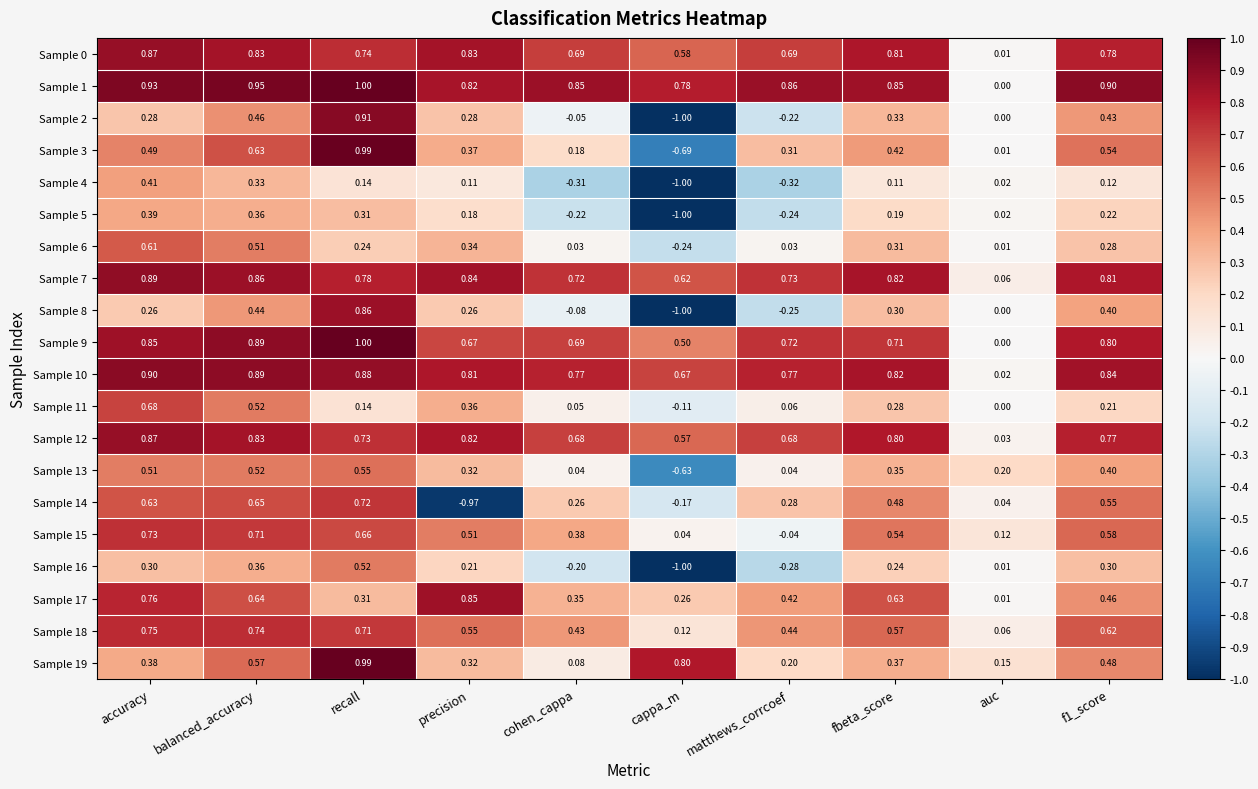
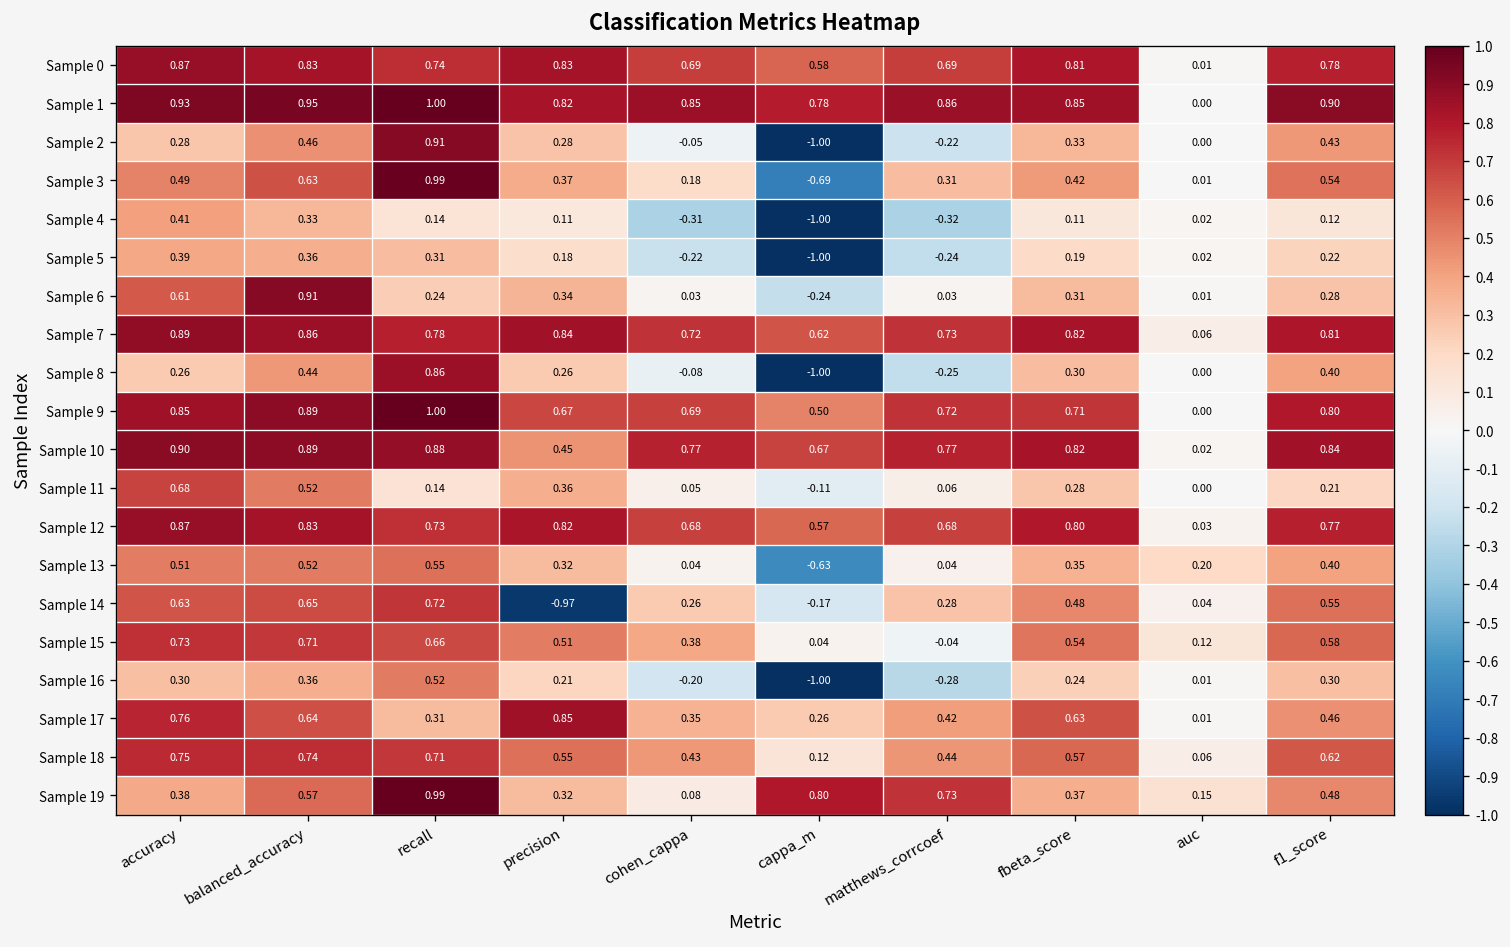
  {
    "Sample 0": {
      "accuracy": 0.87,
      "balanced_accuracy": 0.83,
      "recall": 0.74,
      "precision": 0.83,
      "cohen_cappa": 0.69,
      "cappa_m": 0.58,
      "matthews_corrcoef": 0.69,
      "fbeta_score": 0.81,
      "auc": 0.01,
      "f1_score": 0.78
    },
    "Sample 1": {
      "accuracy": 0.93,
      "balanced_accuracy": 0.95,
      "recall": 1.00,
      "precision": 0.82,
      "cohen_cappa": 0.85,
      "cappa_m": 0.78,
      "matthews_corrcoef": 0.86,
      "fbeta_score": 0.85,
      "auc": 0.00,
      "f1_score": 0.90
    },
    "Sample 2": {
      "accuracy": 0.28,
      "balanced_accuracy": 0.46,
      "recall": 0.91,
      "precision": 0.28,
      "cohen_cappa": -0.05,
      "cappa_m": -1.00,
      "matthews_corrcoef": -0.22,
      "fbeta_score": 0.33,
      "auc": 0.00,
      "f1_score": 0.43
    },
    "Sample 3": {
      "accuracy": 0.49,
      "balanced_accuracy": 0.63,
      "recall": 0.99,
      "precision": 0.37,
      "cohen_cappa": 0.18,
      "cappa_m": -0.69,
      "matthews_corrcoef": 0.31,
      "fbeta_score": 0.42,
      "auc": 0.01,
      "f1_score": 0.54
    },
    "Sample 4": {
      "accuracy": 0.41,
      "balanced_accuracy": 0.33,
      "recall": 0.14,
      "precision": 0.11,
      "cohen_cappa": -0.31,
      "cappa_m": -1.00,
      "matthews_corrcoef": -0.32,
      "fbeta_score": 0.11,
      "auc": 0.02,
      "f1_score": 0.12
    },
    "Sample 5": {
      "accuracy": 0.39,
      "balanced_accuracy": 0.36,
      "recall": 0.31,
      "precision": 0.18,
      "cohen_cappa": -0.22,
      "cappa_m": -1.00,
      "matthews_corrcoef": -0.24,
      "fbeta_score": 0.19,
      "auc": 0.02,
      "f1_score": 0.22
    },
    "Sample 6": {
      "accuracy": 0.61,
-     "balanced_accuracy": 0.51,
+     "balanced_accuracy": 0.91,
      "recall": 0.24,
      "precision": 0.34,
      "cohen_cappa": 0.03,
      "cappa_m": -0.24,
      "matthews_corrcoef": 0.03,
      "fbeta_score": 0.31,
      "auc": 0.01,
      "f1_score": 0.28
    },
    "Sample 7": {
      "accuracy": 0.89,
      "balanced_accuracy": 0.86,
      "recall": 0.78,
      "precision": 0.84,
      "cohen_cappa": 0.72,
      "cappa_m": 0.62,
      "matthews_corrcoef": 0.73,
      "fbeta_score": 0.82,
      "auc": 0.06,
      "f1_score": 0.81
    },
    "Sample 8": {
      "accuracy": 0.26,
      "balanced_accuracy": 0.44,
      "recall": 0.86,
      "precision": 0.26,
      "cohen_cappa": -0.08,
      "cappa_m": -1.00,
      "matthews_corrcoef": -0.25,
      "fbeta_score": 0.30,
      "auc": 0.00,
      "f1_score": 0.40
    },
    "Sample 9": {
      "accuracy": 0.85,
      "balanced_accuracy": 0.89,
      "recall": 1.00,
      "precision": 0.67,
      "cohen_cappa": 0.69,
      "cappa_m": 0.50,
      "matthews_corrcoef": 0.72,
      "fbeta_score": 0.71,
      "auc": 0.00,
      "f1_score": 0.80
    },
    "Sample 10": {
      "accuracy": 0.90,
      "balanced_accuracy": 0.89,
      "recall": 0.88,
-     "precision": 0.81,
+     "precision": 0.45,
      "cohen_cappa": 0.77,
      "cappa_m": 0.67,
      "matthews_corrcoef": 0.77,
      "fbeta_score": 0.82,
      "auc": 0.02,
      "f1_score": 0.84
    },
    "Sample 11": {
      "accuracy": 0.68,
      "balanced_accuracy": 0.52,
      "recall": 0.14,
      "precision": 0.36,
      "cohen_cappa": 0.05,
      "cappa_m": -0.11,
      "matthews_corrcoef": 0.06,
      "fbeta_score": 0.28,
      "auc": 0.00,
      "f1_score": 0.21
    },
    "Sample 12": {
      "accuracy": 0.87,
      "balanced_accuracy": 0.83,
      "recall": 0.73,
      "precision": 0.82,
      "cohen_cappa": 0.68,
      "cappa_m": 0.57,
      "matthews_corrcoef": 0.68,
      "fbeta_score": 0.80,
      "auc": 0.03,
      "f1_score": 0.77
    },
    "Sample 13": {
      "accuracy": 0.51,
      "balanced_accuracy": 0.52,
      "recall": 0.55,
      "precision": 0.32,
      "cohen_cappa": 0.04,
      "cappa_m": -0.63,
      "matthews_corrcoef": 0.04,
      "fbeta_score": 0.35,
      "auc": 0.20,
      "f1_score": 0.40
    },
    "Sample 14": {
      "accuracy": 0.63,
      "balanced_accuracy": 0.65,
      "recall": 0.72,
      "precision": -0.97,
      "cohen_cappa": 0.26,
      "cappa_m": -0.17,
      "matthews_corrcoef": 0.28,
      "fbeta_score": 0.48,
      "auc": 0.04,
      "f1_score": 0.55
    },
    "Sample 15": {
      "accuracy": 0.73,
      "balanced_accuracy": 0.71,
      "recall": 0.66,
      "precision": 0.51,
      "cohen_cappa": 0.38,
      "cappa_m": 0.04,
      "matthews_corrcoef": -0.04,
      "fbeta_score": 0.54,
      "auc": 0.12,
      "f1_score": 0.58
    },
    "Sample 16": {
      "accuracy": 0.30,
      "balanced_accuracy": 0.36,
      "recall": 0.52,
      "precision": 0.21,
      "cohen_cappa": -0.20,
      "cappa_m": -1.00,
      "matthews_corrcoef": -0.28,
      "fbeta_score": 0.24,
      "auc": 0.01,
      "f1_score": 0.30
    },
    "Sample 17": {
      "accuracy": 0.76,
      "balanced_accuracy": 0.64,
      "recall": 0.31,
      "precision": 0.85,
      "cohen_cappa": 0.35,
      "cappa_m": 0.26,
      "matthews_corrcoef": 0.42,
      "fbeta_score": 0.63,
      "auc": 0.01,
      "f1_score": 0.46
    },
    "Sample 18": {
      "accuracy": 0.75,
      "balanced_accuracy": 0.74,
      "recall": 0.71,
      "precision": 0.55,
      "cohen_cappa": 0.43,
      "cappa_m": 0.12,
      "matthews_corrcoef": 0.44,
      "fbeta_score": 0.57,
      "auc": 0.06,
      "f1_score": 0.62
    },
    "Sample 19": {
      "accuracy": 0.38,
      "balanced_accuracy": 0.57,
      "recall": 0.99,
      "precision": 0.32,
      "cohen_cappa": 0.08,
      "cappa_m": 0.80,
-     "matthews_corrcoef": 0.20,
+     "matthews_corrcoef": 0.73,
      "fbeta_score": 0.37,
      "auc": 0.15,
      "f1_score": 0.48
    }
  }
